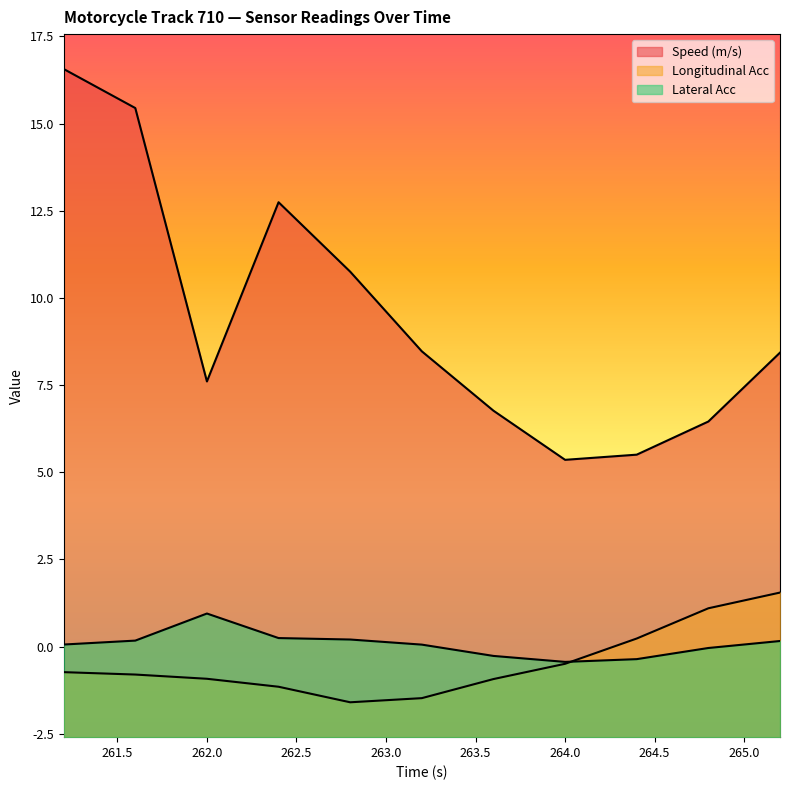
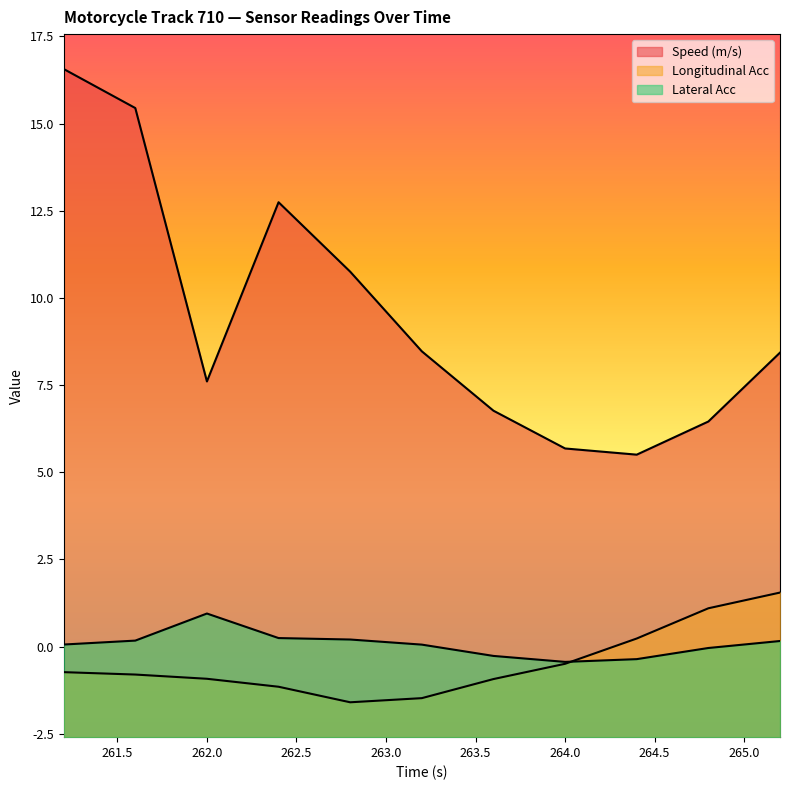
  {
    "Speed (m/s)": {
      "262.0": 7.6,
-     "264.0": 5.4
+     "264.0": 5.7
    },
    "Longitudinal Acc": {
      "262.0": -0.9
    },
    "Lateral Acc": {
      "262.0": 1.0
    }
  }
